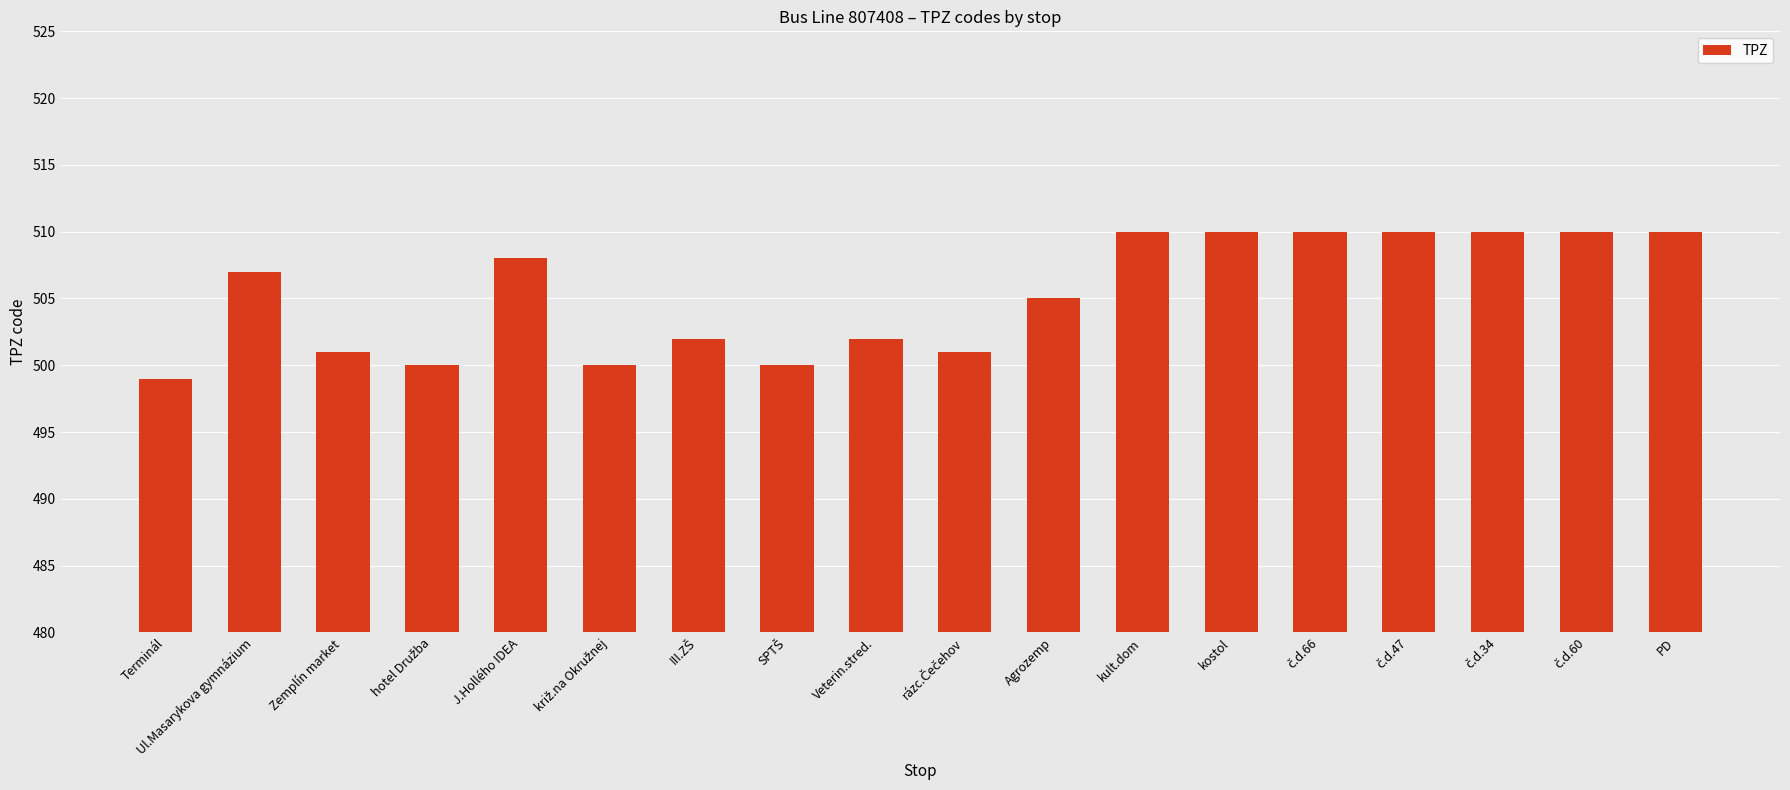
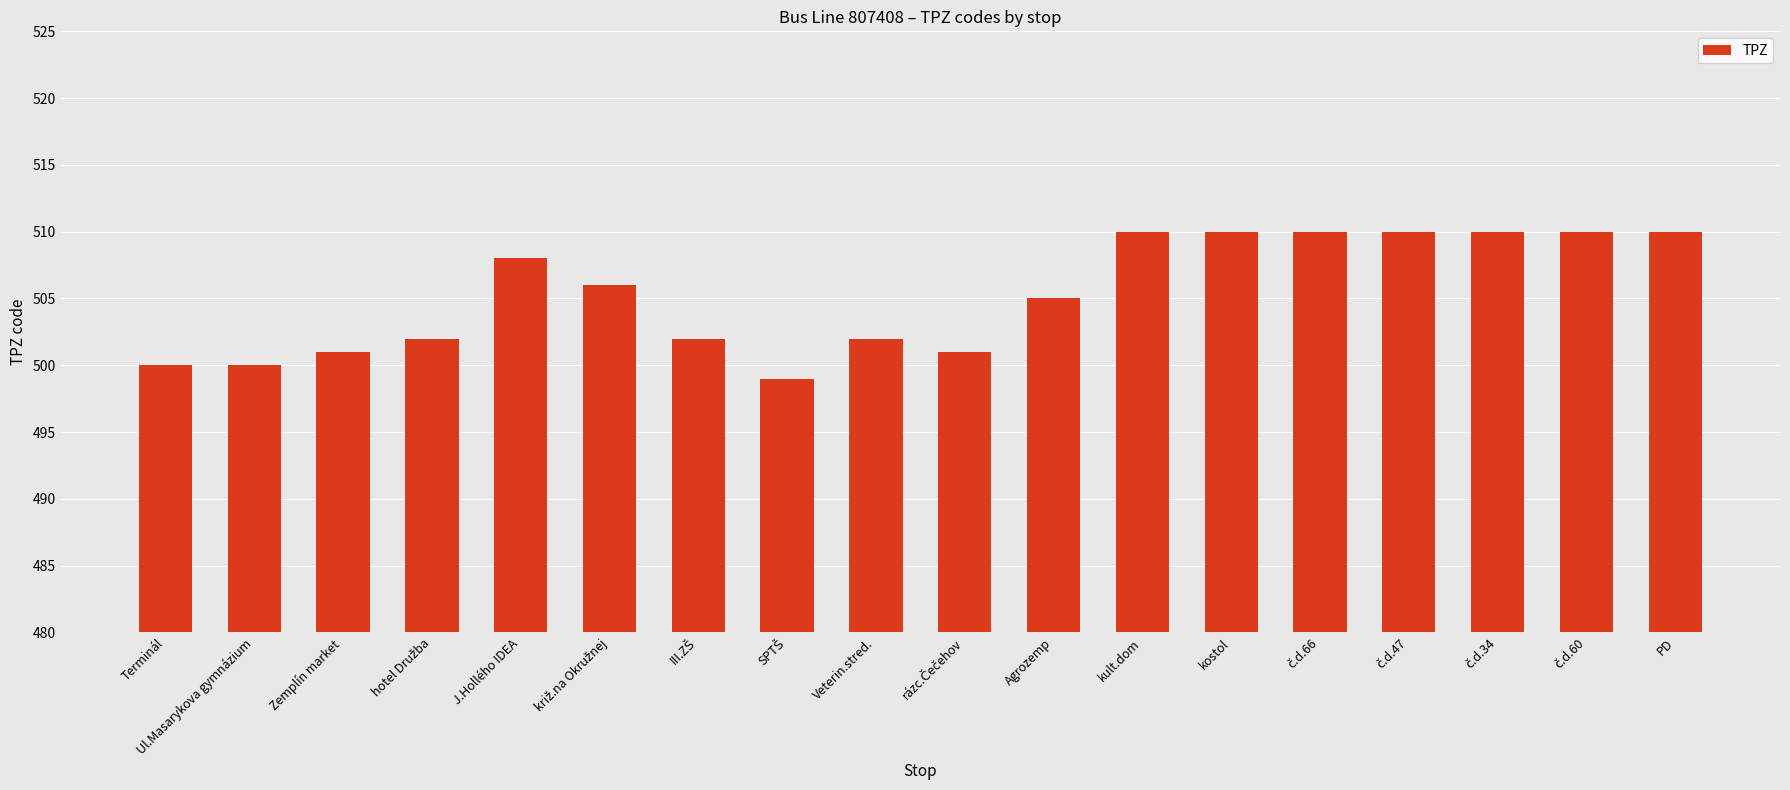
  {
-   "Terminál": 499,
-   "Ul.Masarykova gymnázium": 507,
+   "Terminál": 500,
+   "Ul.Masarykova gymnázium": 500,
    "Zemplín market": 501,
-   "hotel Družba": 500,
+   "hotel Družba": 502,
    "J.Hollého IDEA": 508,
-   "križ.na Okružnej": 500,
+   "križ.na Okružnej": 506,
    "III.ZŠ": 502,
-   "SPTŠ": 500,
+   "SPTŠ": 499,
    "Veterin.stred.": 502,
    "rázc.Čečehov": 501,
    "Agrozemp": 505,
    "kult.dom": 510,
    "kostol": 510,
    "č.d.66": 510,
    "č.d.47": 510,
    "č.d.34": 510,
    "č.d.60": 510,
    "PD": 510
  }
